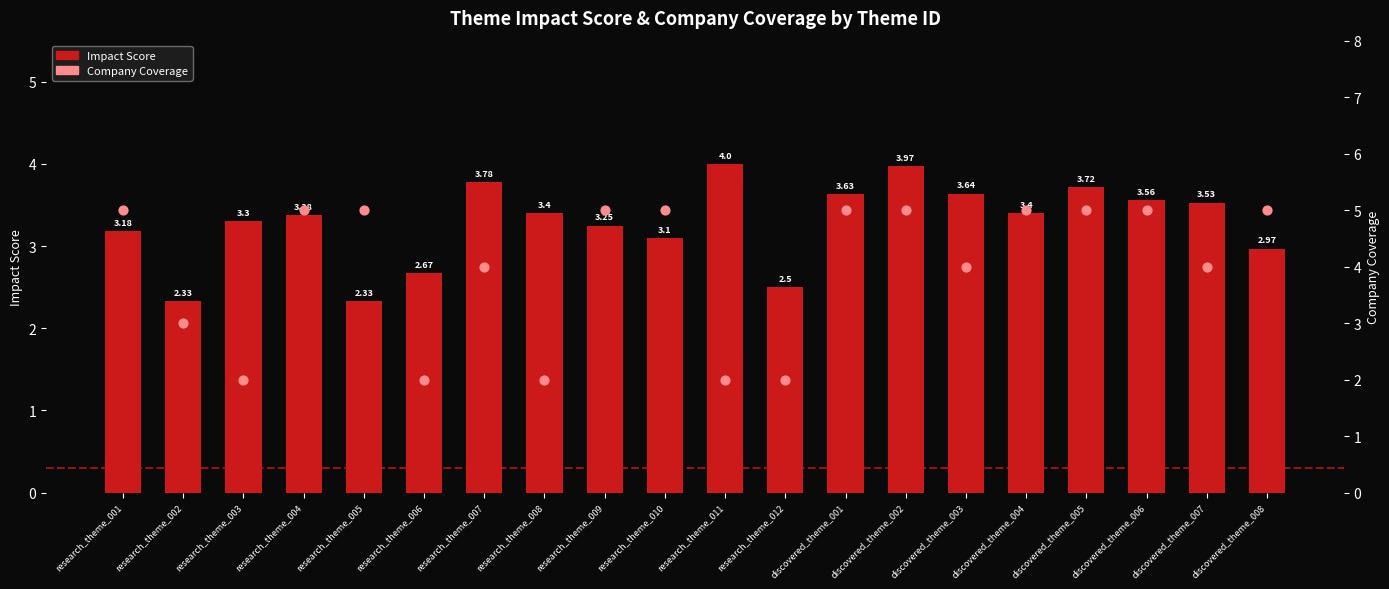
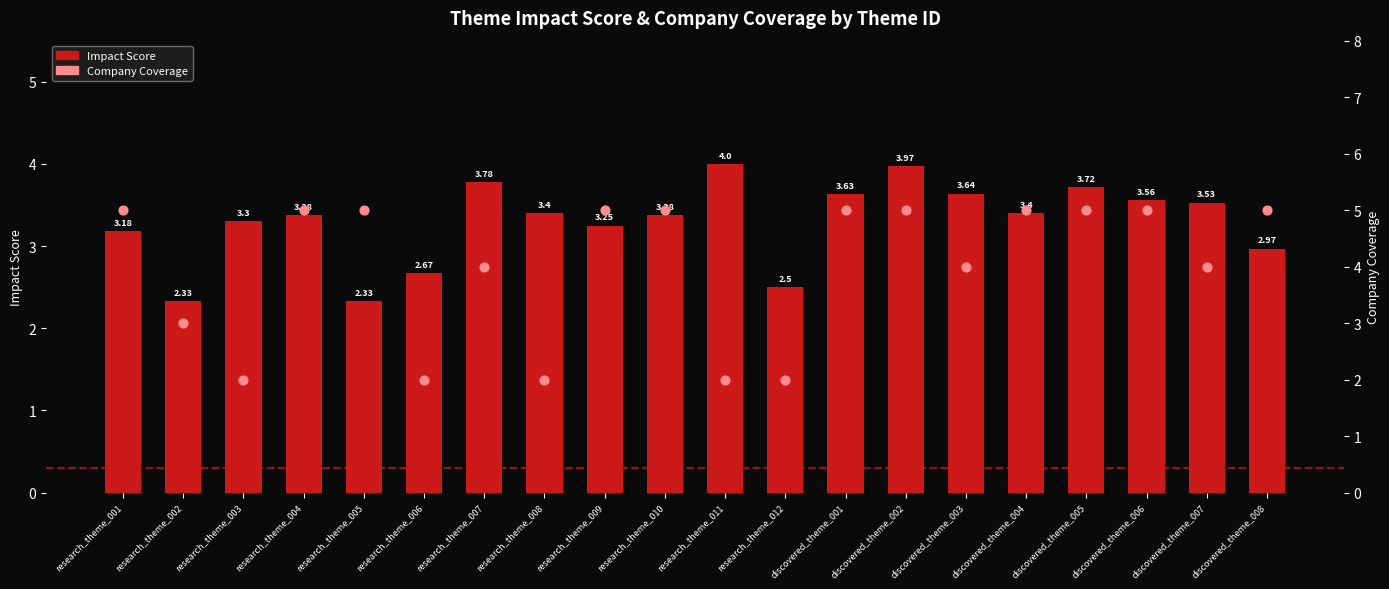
  {
    "Impact Score": {
      "research_theme_001": 3.18,
      "research_theme_002": 2.33,
      "research_theme_003": 3.3,
      "research_theme_005": 2.33,
      "research_theme_006": 2.67,
      "research_theme_007": 3.78,
      "research_theme_008": 3.4,
      "research_theme_009": 3.25,
-     "research_theme_010": 3.1,
+     "research_theme_010": 3.38,
      "research_theme_011": 4.0,
      "research_theme_012": 2.5,
      "discovered_theme_001": 3.63,
      "discovered_theme_002": 3.97,
      "discovered_theme_003": 3.64,
      "discovered_theme_005": 3.72,
      "discovered_theme_006": 3.56,
      "discovered_theme_007": 3.53,
      "discovered_theme_008": 2.97
    }
  }
